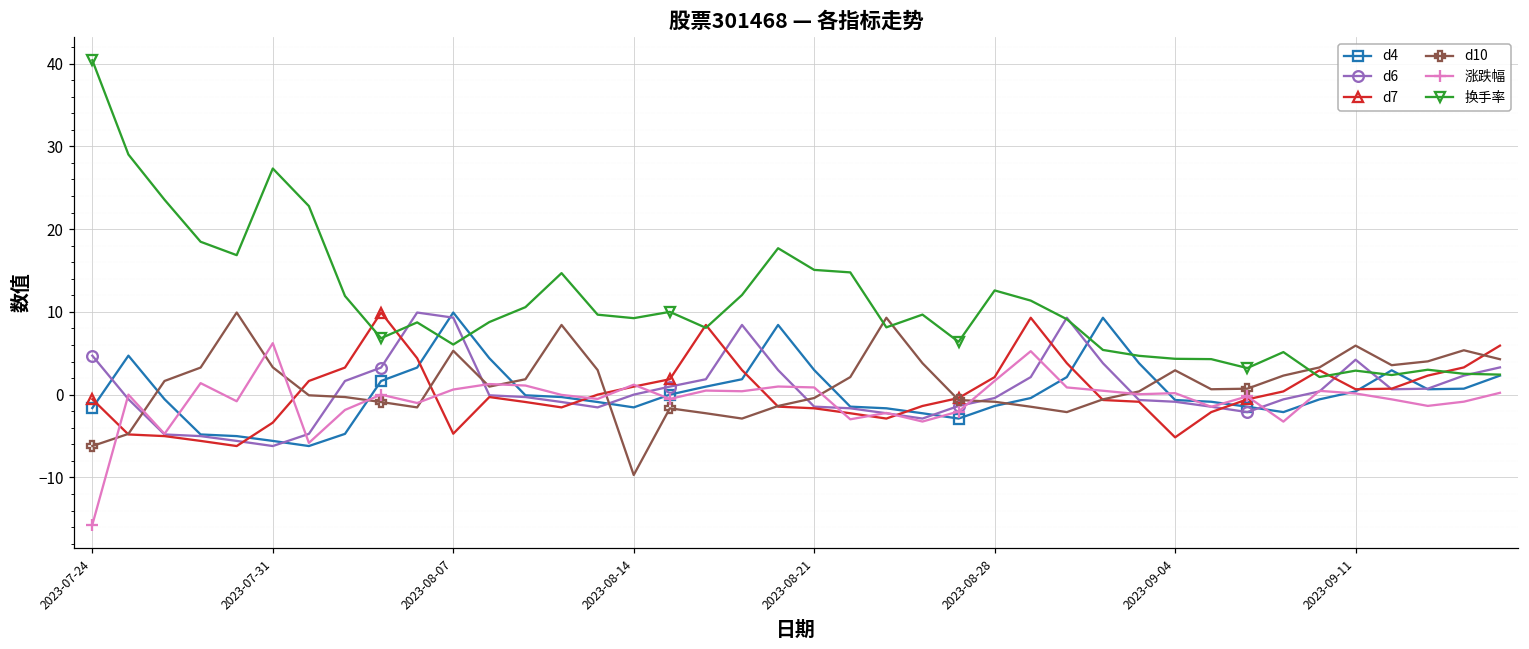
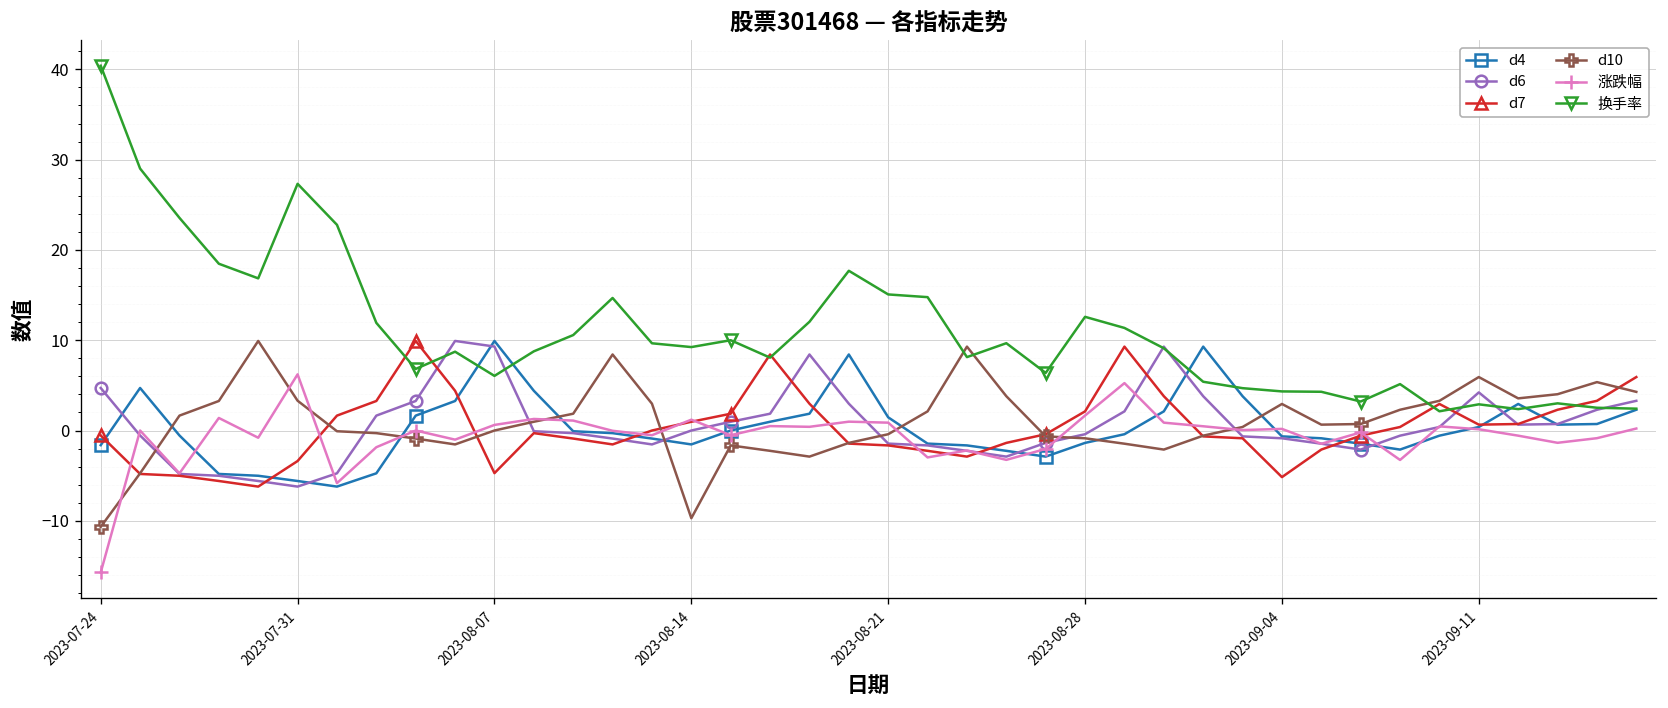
  {
    "d4": {
      "2023-07-24": -2,
      "2023-07-31": -6,
      "2023-08-07": 10,
      "2023-08-14": -2,
-     "2023-08-21": 3,
+     "2023-08-21": 1,
      "2023-08-28": -1
    },
    "d6": {
      "2023-07-24": 5,
      "2023-07-31": -6,
      "2023-08-07": 9,
      "2023-08-14": 0,
      "2023-08-28": 0,
      "2023-09-11": 4
    },
    "d7": {
      "2023-07-24": -1,
      "2023-07-31": -3,
      "2023-08-07": -5,
      "2023-08-28": 2,
      "2023-09-04": -5
    },
    "d10": {
-     "2023-07-24": -6,
+     "2023-07-24": -11,
      "2023-07-31": 3,
-     "2023-08-07": 5,
+     "2023-08-07": 0,
      "2023-08-14": -10,
      "2023-08-21": 0,
      "2023-08-28": -1,
      "2023-09-04": 3,
      "2023-09-11": 6
    },
    "涨跌幅": {
      "2023-07-24": -16,
      "2023-07-31": 6,
      "2023-08-07": 1,
      "2023-08-21": 1,
      "2023-08-28": 2,
      "2023-09-04": 0
    },
    "换手率": {
      "2023-07-24": 40,
      "2023-07-31": 27,
      "2023-08-07": 6,
      "2023-08-14": 9,
      "2023-08-21": 15,
      "2023-08-28": 13,
      "2023-09-04": 4,
      "2023-09-11": 3
    }
  }
